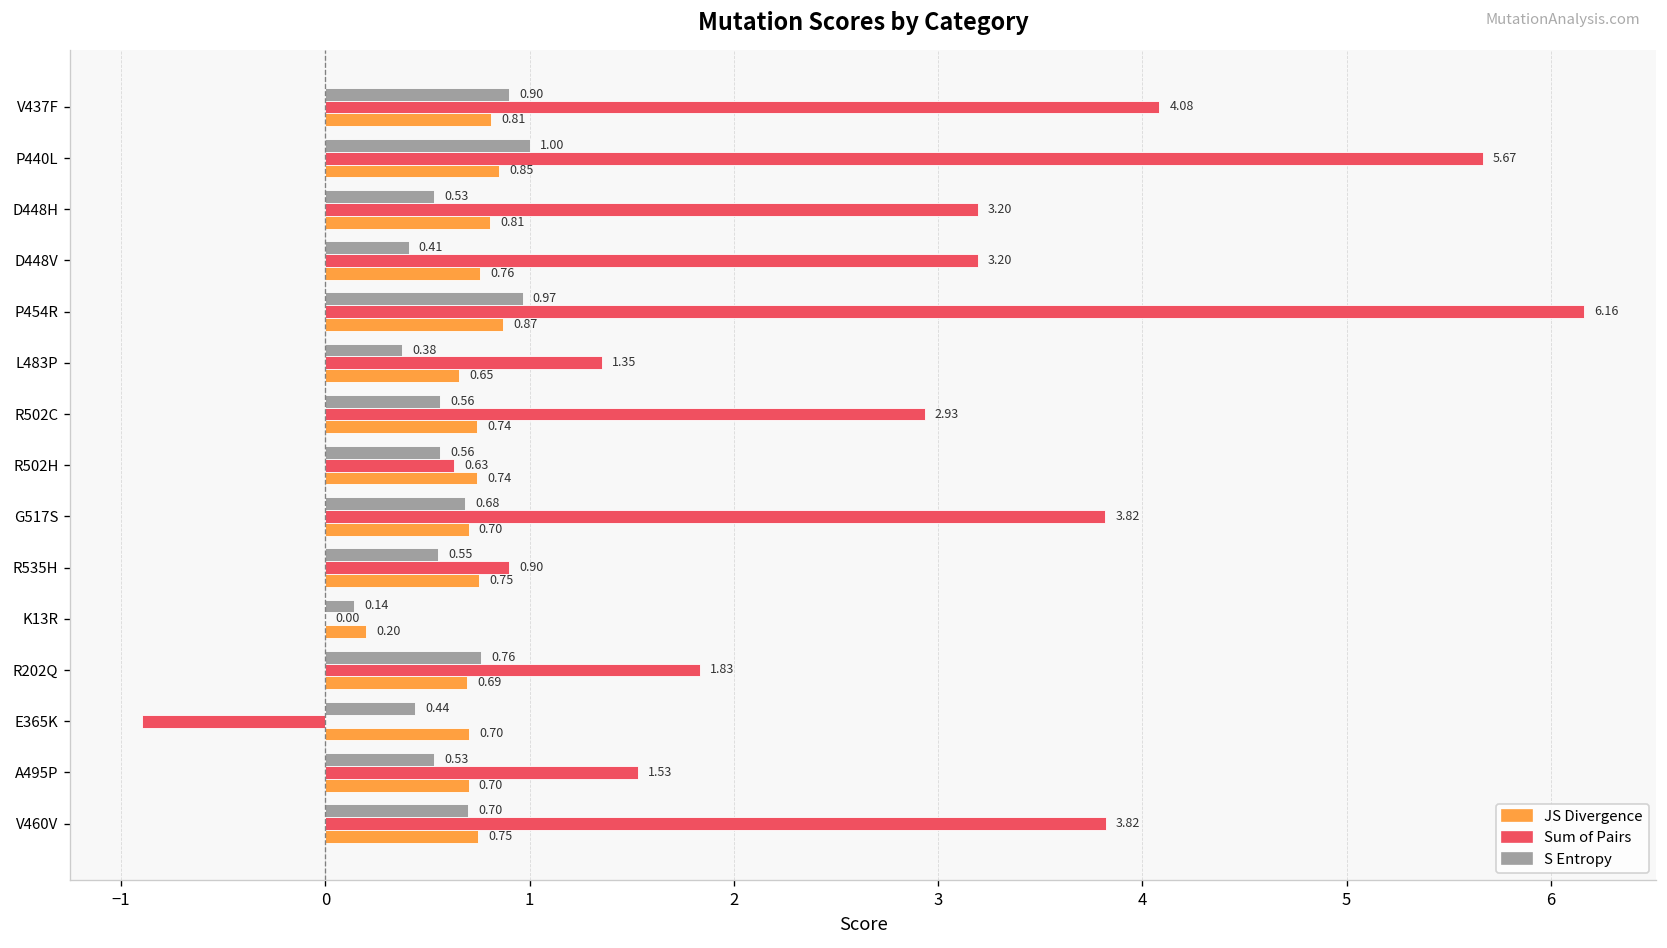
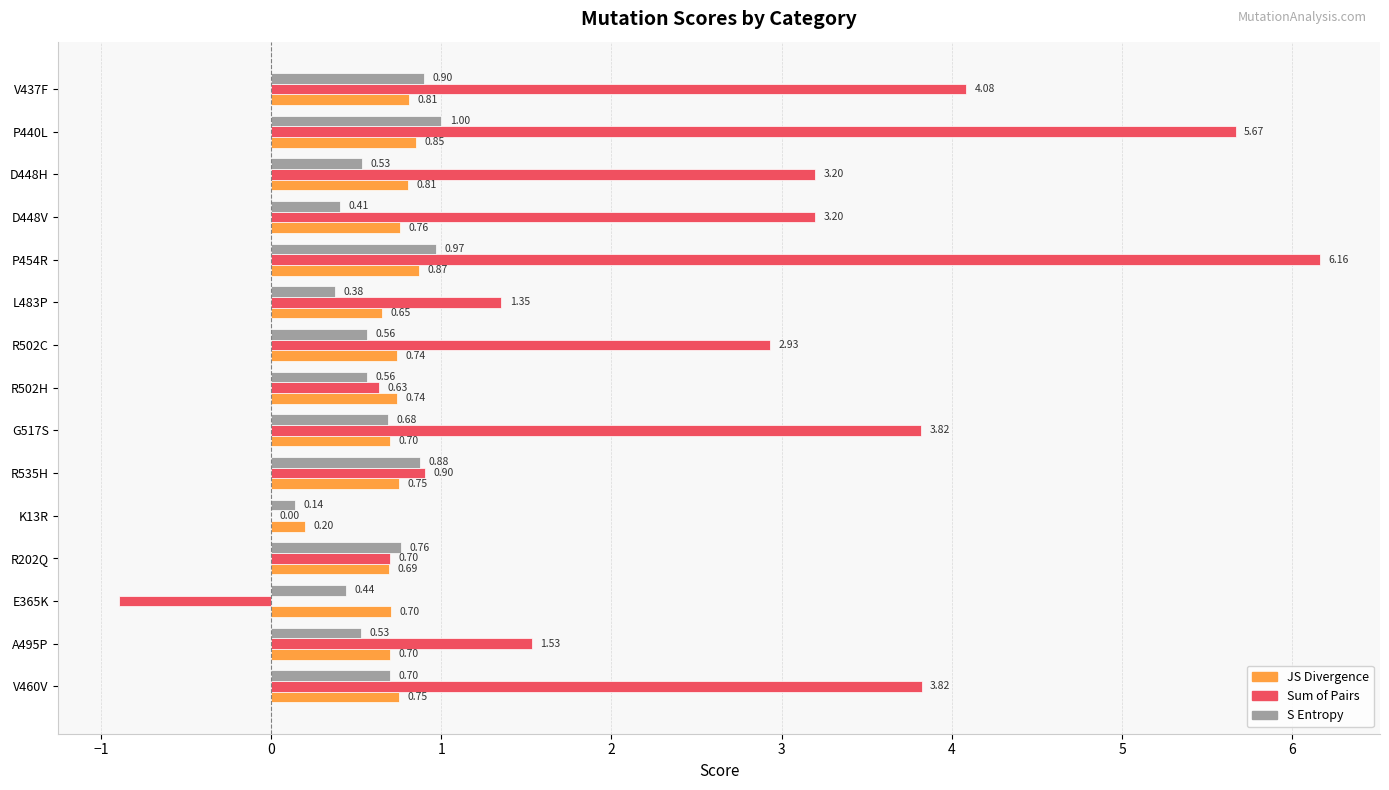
  {
    "JS Divergence": {
      "V437F": 0.81,
      "P440L": 0.85,
      "D448H": 0.81,
      "D448V": 0.76,
      "P454R": 0.87,
      "L483P": 0.65,
      "R502C": 0.74,
      "R502H": 0.74,
      "G517S": 0.70,
      "R535H": 0.75,
      "K13R": 0.20,
      "R202Q": 0.69,
      "E365K": 0.70,
      "A495P": 0.70,
      "V460V": 0.75
    },
    "Sum of Pairs": {
      "V437F": 4.08,
      "P440L": 5.67,
      "D448H": 3.20,
      "D448V": 3.20,
      "P454R": 6.16,
      "L483P": 1.35,
      "R502C": 2.93,
      "R502H": 0.63,
      "G517S": 3.82,
      "R535H": 0.90,
      "K13R": 0.00,
-     "R202Q": 1.83,
+     "R202Q": 0.70,
      "A495P": 1.53,
      "V460V": 3.82
    },
    "S Entropy": {
      "V437F": 0.90,
      "P440L": 1.00,
      "D448H": 0.53,
      "D448V": 0.41,
      "P454R": 0.97,
      "L483P": 0.38,
      "R502C": 0.56,
      "R502H": 0.56,
      "G517S": 0.68,
-     "R535H": 0.55,
+     "R535H": 0.88,
      "K13R": 0.14,
      "R202Q": 0.76,
      "E365K": 0.44,
      "A495P": 0.53,
      "V460V": 0.70
    }
  }
